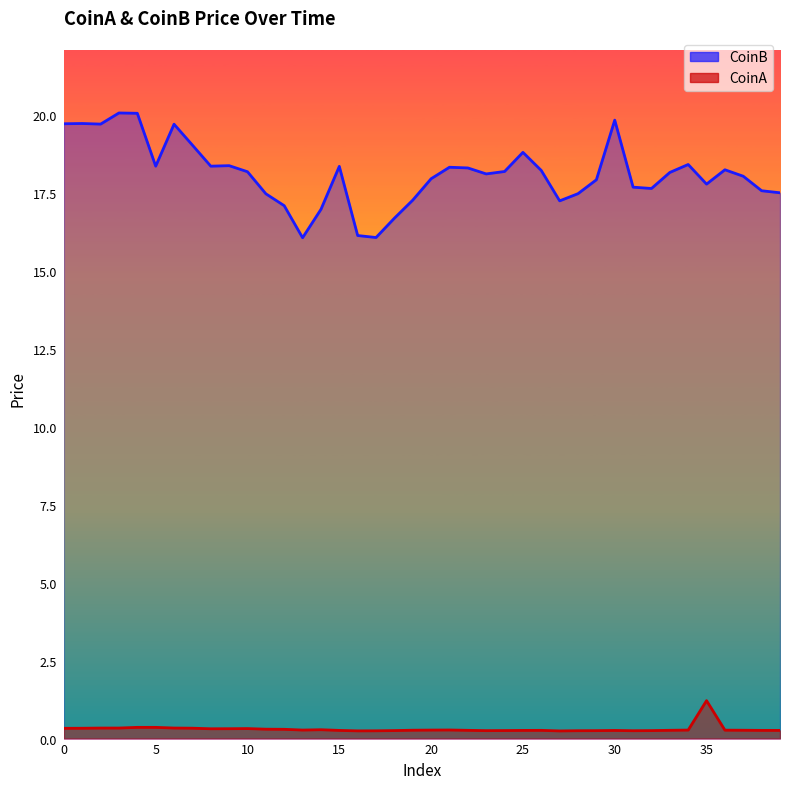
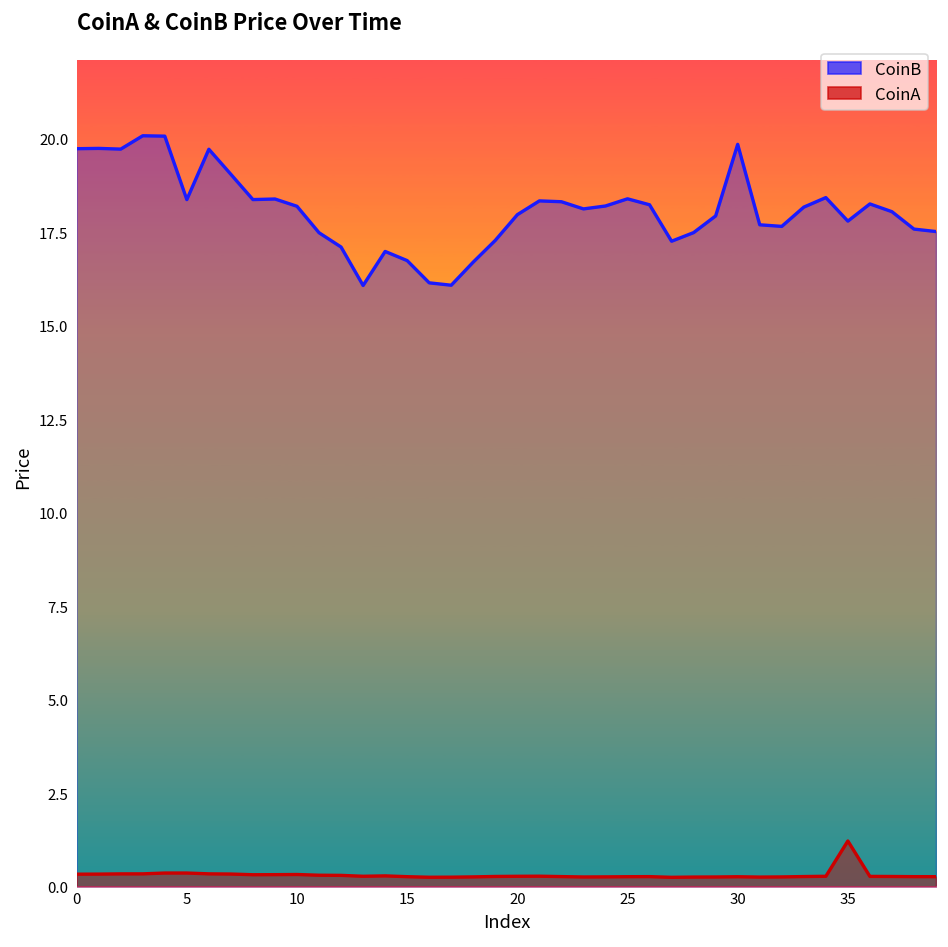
  {
    "CoinB": {
      "0": 19.7,
      "5": 18.4,
      "10": 18.2,
-     "15": 18.4,
+     "15": 16.7,
      "20": 18.0,
-     "25": 18.8,
+     "25": 18.4,
      "30": 19.8,
      "35": 17.8
    },
    "CoinA": {
      "0": 0.3,
      "5": 0.4,
      "10": 0.3,
      "15": 0.3,
      "20": 0.3,
      "25": 0.3,
      "30": 0.3,
      "35": 1.2
    }
  }
